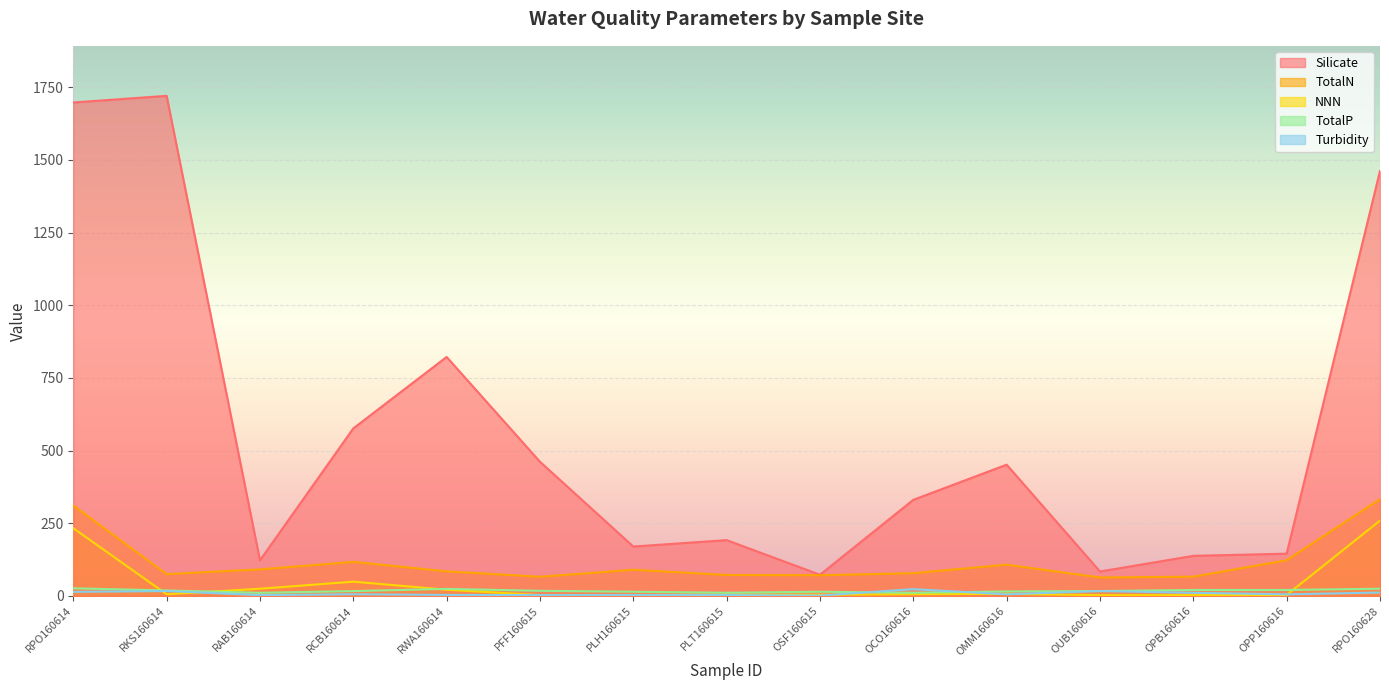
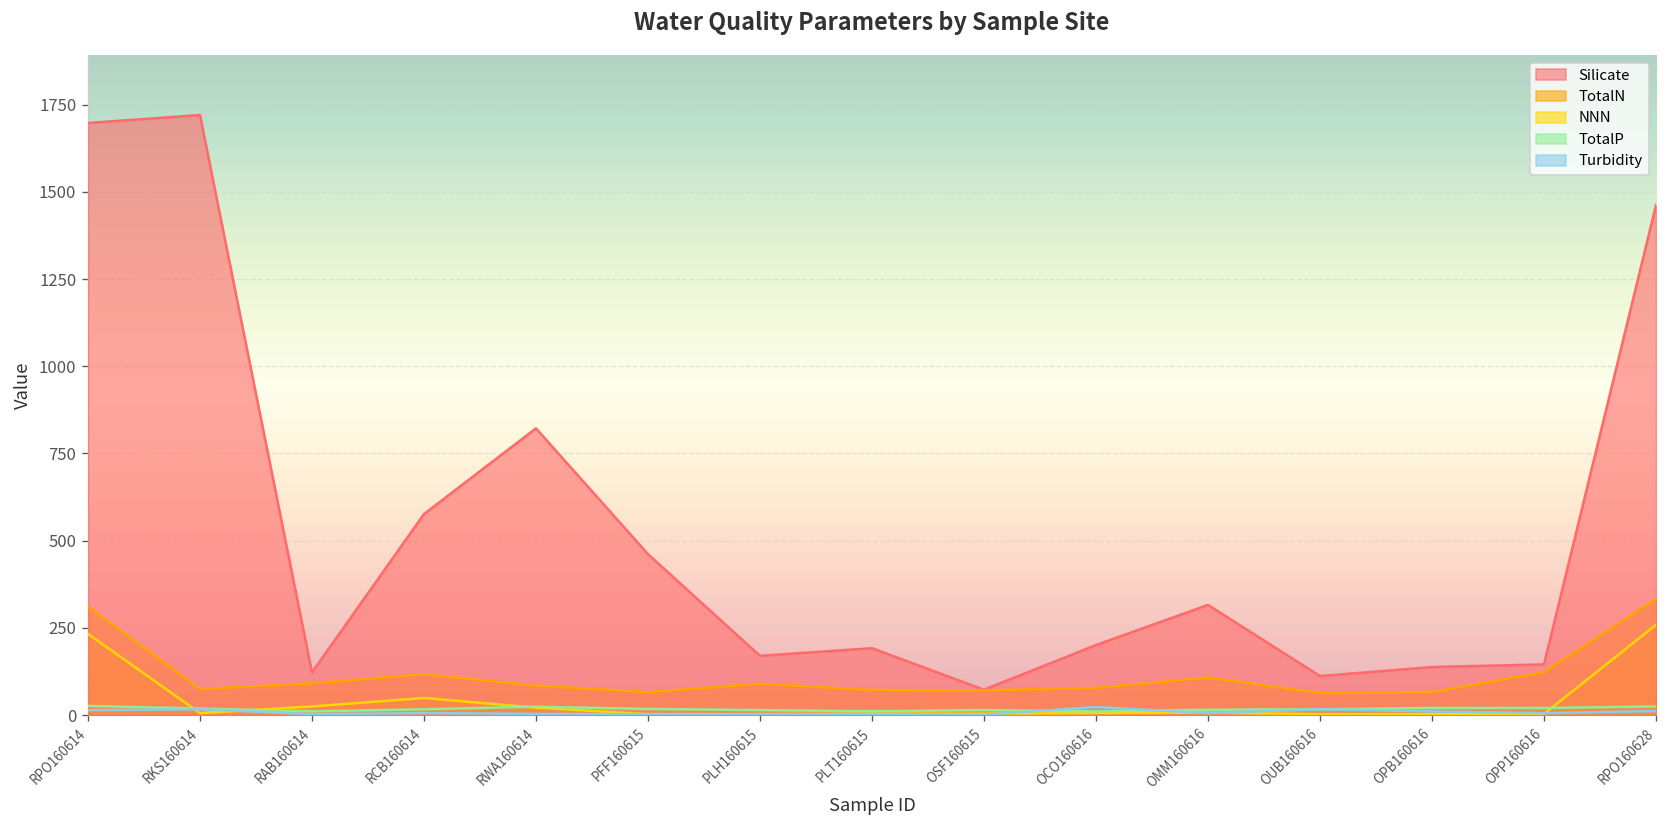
  {
    "Turbidity": {
      "RPO160614": 10,
      "RCB160614": 10,
      "RWA160614": 0,
      "OCO160616": 20,
      "RPO160628": 10
    },
    "TotalP": {
      "RPO160614": 30,
      "RCB160614": 20,
      "PFF160615": 20,
      "PLH160615": 10,
      "OSF160615": 10,
      "OPB160616": 20,
      "OPP160616": 20,
      "RPO160628": 20
    },
    "Silicate": {
      "RPO160614": 1700,
      "RKS160614": 1720,
      "RAB160614": 120,
      "RCB160614": 580,
      "RWA160614": 820,
      "PFF160615": 460,
      "PLH160615": 170,
      "PLT160615": 190,
-     "OCO160616": 330,
-     "OMM160616": 450,
-     "OUB160616": 80,
+     "OCO160616": 200,
+     "OMM160616": 320,
+     "OUB160616": 110,
      "OPB160616": 140,
      "OPP160616": 150,
      "RPO160628": 1460
    }
  }
